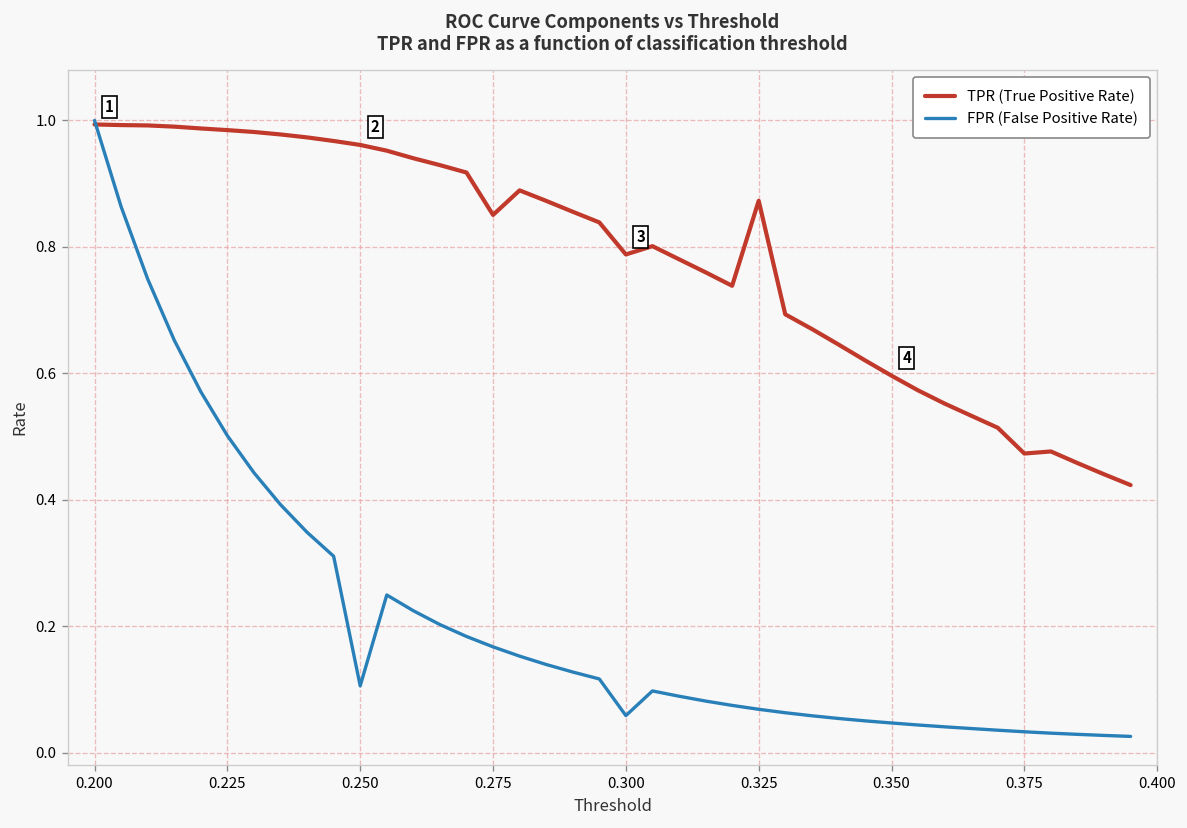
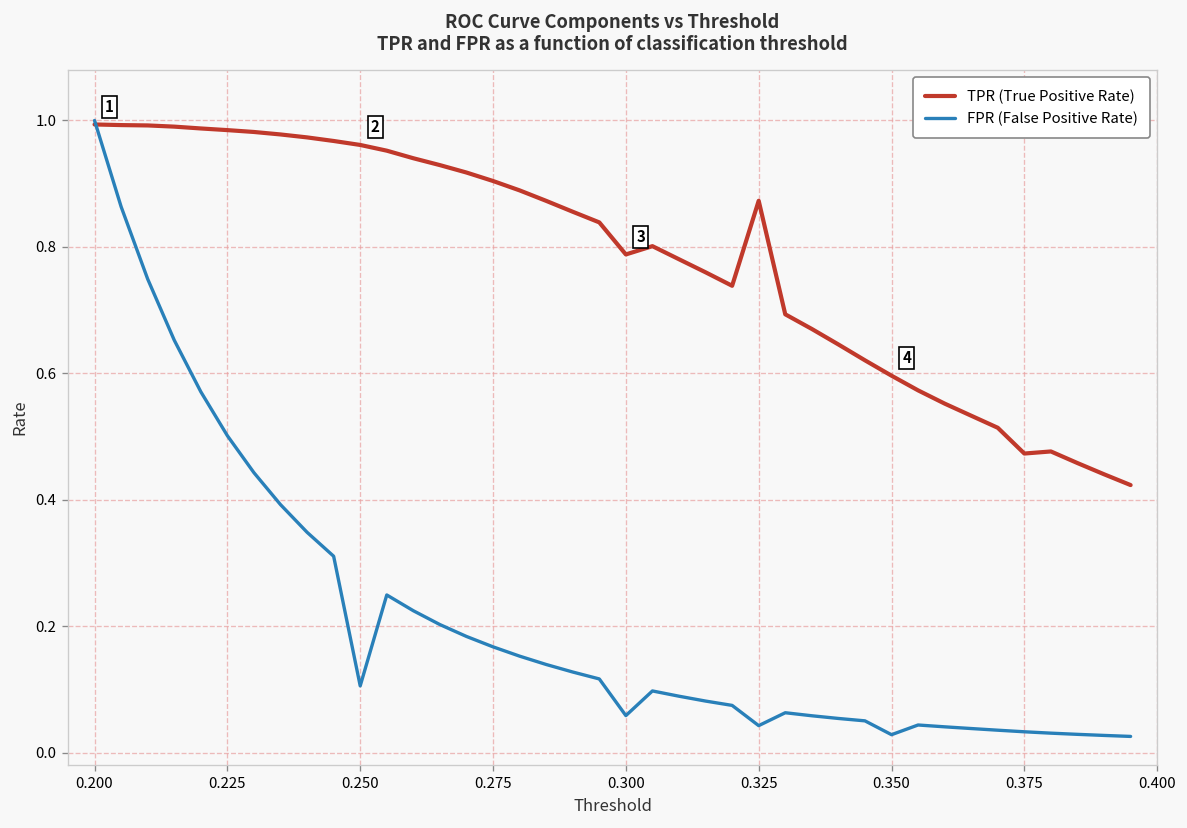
  {
    "TPR (True Positive Rate)": {
      "0.225": 0.98,
-     "0.275": 0.85,
+     "0.275": 0.90,
      "0.300": 0.79,
      "0.325": 0.87,
      "0.375": 0.47
    },
    "FPR (False Positive Rate)": {
      "0.225": 0.50,
      "0.250": 0.11,
      "0.275": 0.17,
      "0.300": 0.06,
-     "0.325": 0.07,
-     "0.350": 0.05,
+     "0.325": 0.04,
+     "0.350": 0.03,
      "0.375": 0.03
    }
  }
